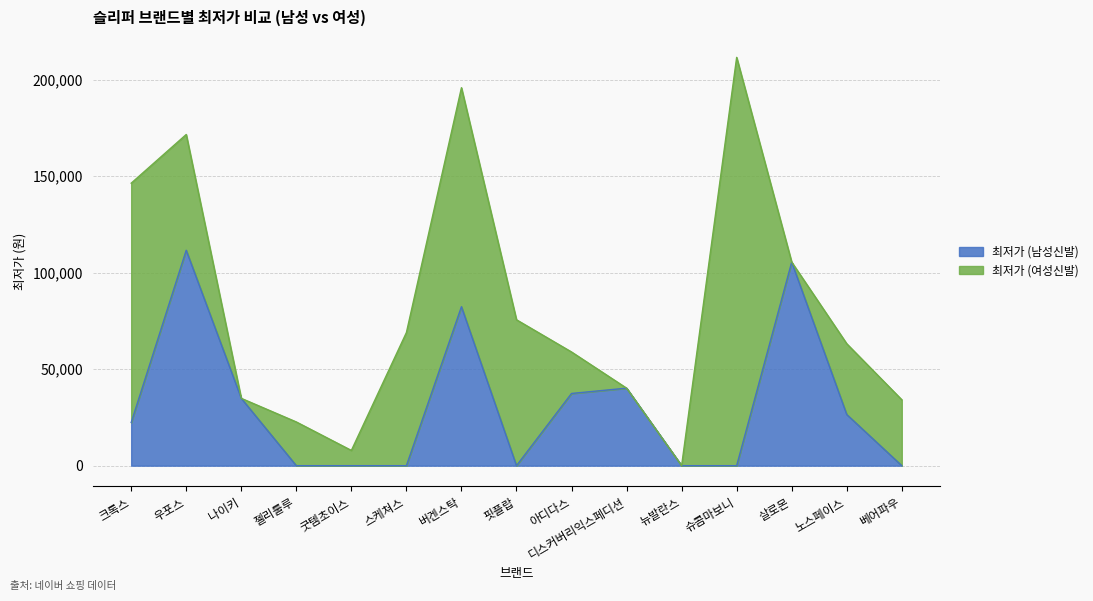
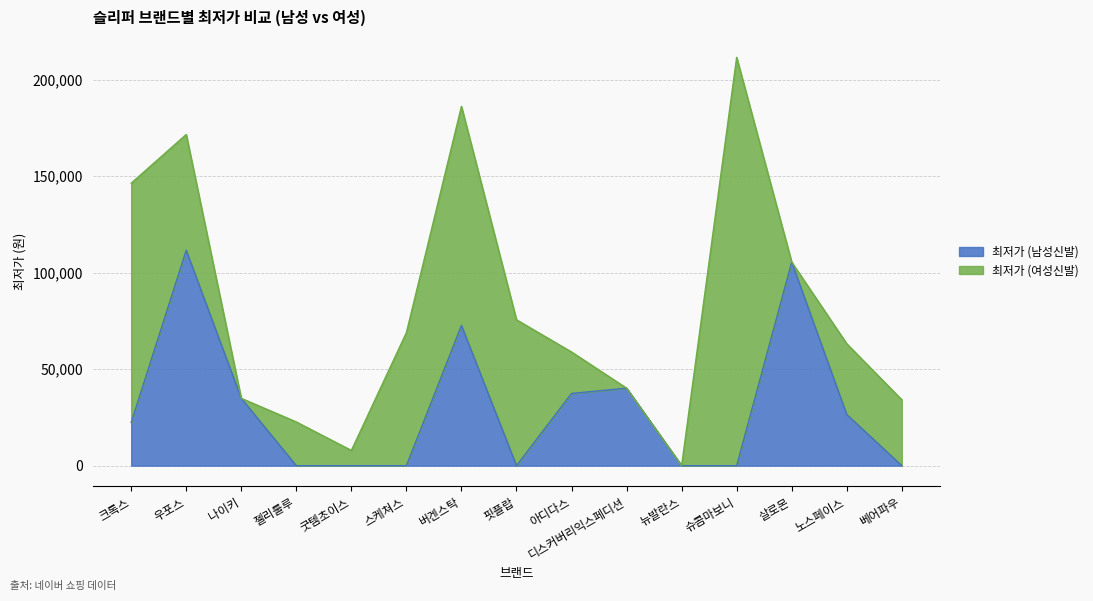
  {
    "최저가 (남성신발)": {
      "크록스": "22,000",
      "우포스": "112,000",
      "젤리룰루": "0",
      "굿템초이스": "0",
      "스케쳐스": "0",
-     "버켄스탁": "82,000",
+     "버켄스탁": "73,000",
      "핏플랍": "0",
      "아디다스": "37,000",
      "슈콤마보니": "0",
      "노스페이스": "27,000",
      "베어파우": "0"
    },
    "최저가 (여성신발)": {
      "크록스": "124,000",
      "우포스": "60,000",
      "젤리룰루": "23,000",
      "굿템초이스": "8,000",
      "스케쳐스": "69,000",
      "버켄스탁": "114,000",
      "핏플랍": "76,000",
      "아디다스": "22,000",
      "슈콤마보니": "212,000",
      "노스페이스": "37,000",
      "베어파우": "34,000"
    }
  }
